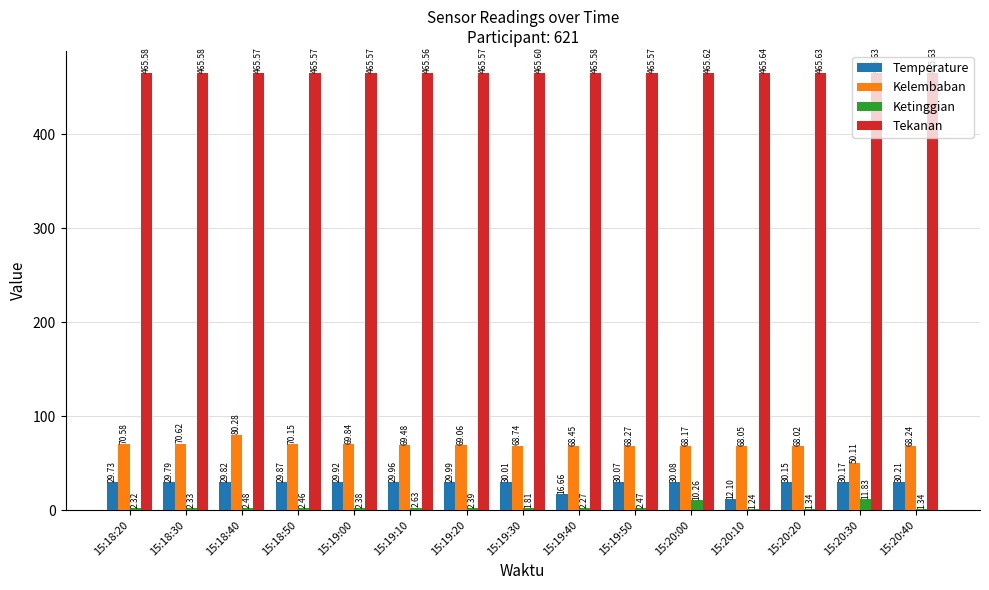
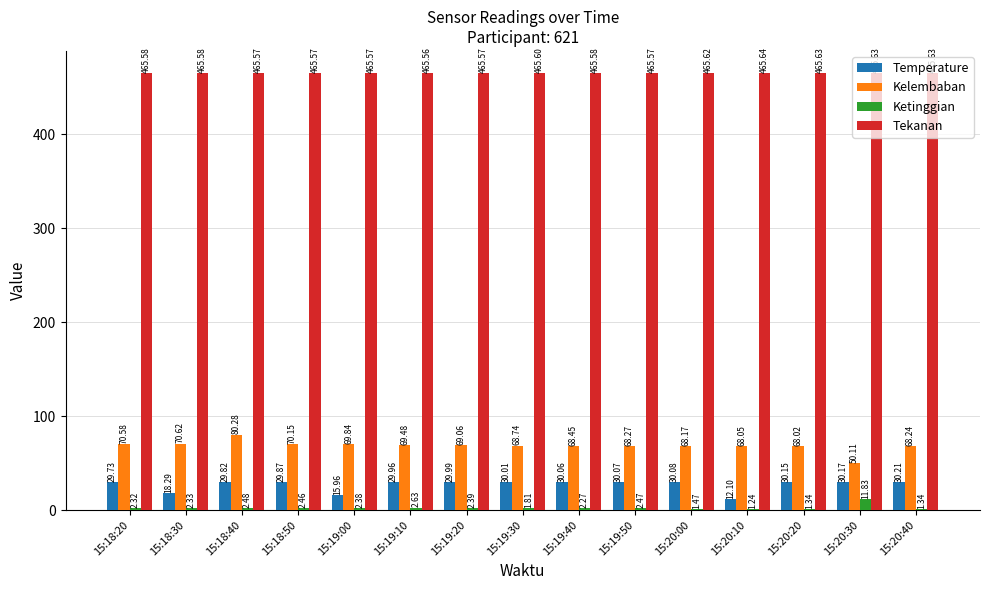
  {
    "Temperature": {
      "15:18:20": 29.73,
-     "15:18:30": 29.79,
+     "15:18:30": 18.29,
      "15:18:40": 29.82,
      "15:18:50": 29.87,
-     "15:19:00": 29.92,
+     "15:19:00": 15.96,
      "15:19:10": 29.96,
      "15:19:20": 29.99,
      "15:19:30": 30.01,
-     "15:19:40": 16.66,
+     "15:19:40": 30.06,
      "15:19:50": 30.07,
      "15:20:00": 30.08,
      "15:20:10": 12.10,
      "15:20:20": 30.15,
      "15:20:30": 30.17,
      "15:20:40": 30.21
    },
    "Kelembaban": {
      "15:18:20": 70.58,
      "15:18:30": 70.62,
      "15:18:40": 80.28,
      "15:18:50": 70.15,
      "15:19:00": 69.84,
      "15:19:10": 69.48,
      "15:19:20": 69.06,
      "15:19:30": 68.74,
      "15:19:40": 68.45,
      "15:19:50": 68.27,
      "15:20:00": 68.17,
      "15:20:10": 68.05,
      "15:20:20": 68.02,
      "15:20:30": 50.11,
      "15:20:40": 68.24
    },
    "Ketinggian": {
      "15:18:20": 2.32,
      "15:18:30": 2.33,
      "15:18:40": 2.48,
      "15:18:50": 2.46,
      "15:19:00": 2.38,
      "15:19:10": 2.63,
      "15:19:20": 2.39,
      "15:19:30": 1.81,
      "15:19:40": 2.27,
      "15:19:50": 2.47,
-     "15:20:00": 10.26,
+     "15:20:00": 1.47,
      "15:20:10": 1.24,
      "15:20:20": 1.34,
      "15:20:30": 11.83,
      "15:20:40": 1.34
    },
    "Tekanan": {
      "15:18:20": 465.58,
      "15:18:30": 465.58,
      "15:18:40": 465.57,
      "15:18:50": 465.57,
      "15:19:00": 465.57,
      "15:19:10": 465.56,
      "15:19:20": 465.57,
      "15:19:30": 465.60,
      "15:19:40": 465.58,
      "15:19:50": 465.57,
      "15:20:00": 465.62,
      "15:20:10": 465.64,
      "15:20:20": 465.63
    }
  }
